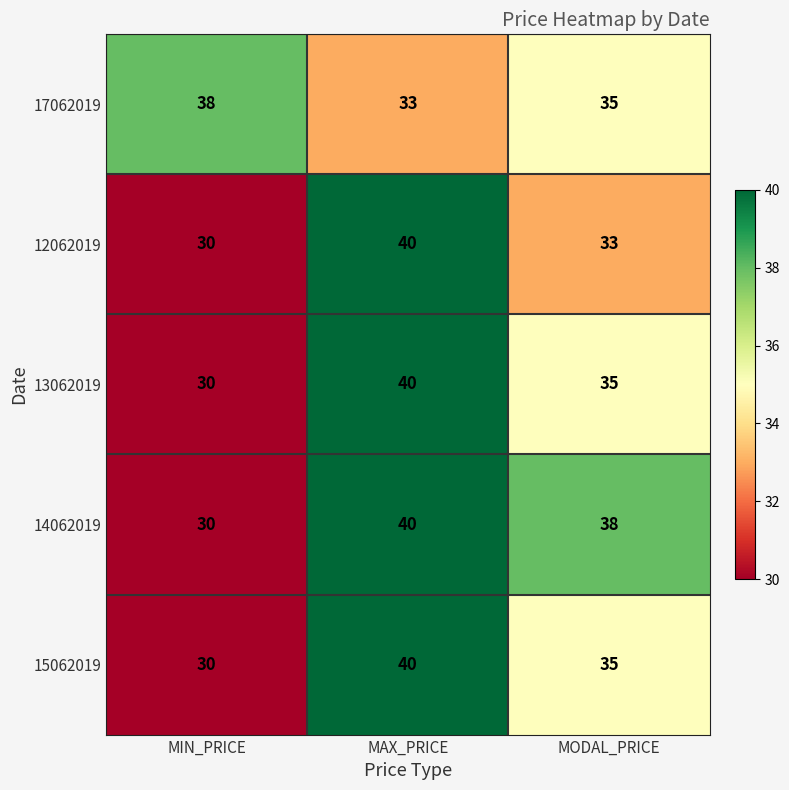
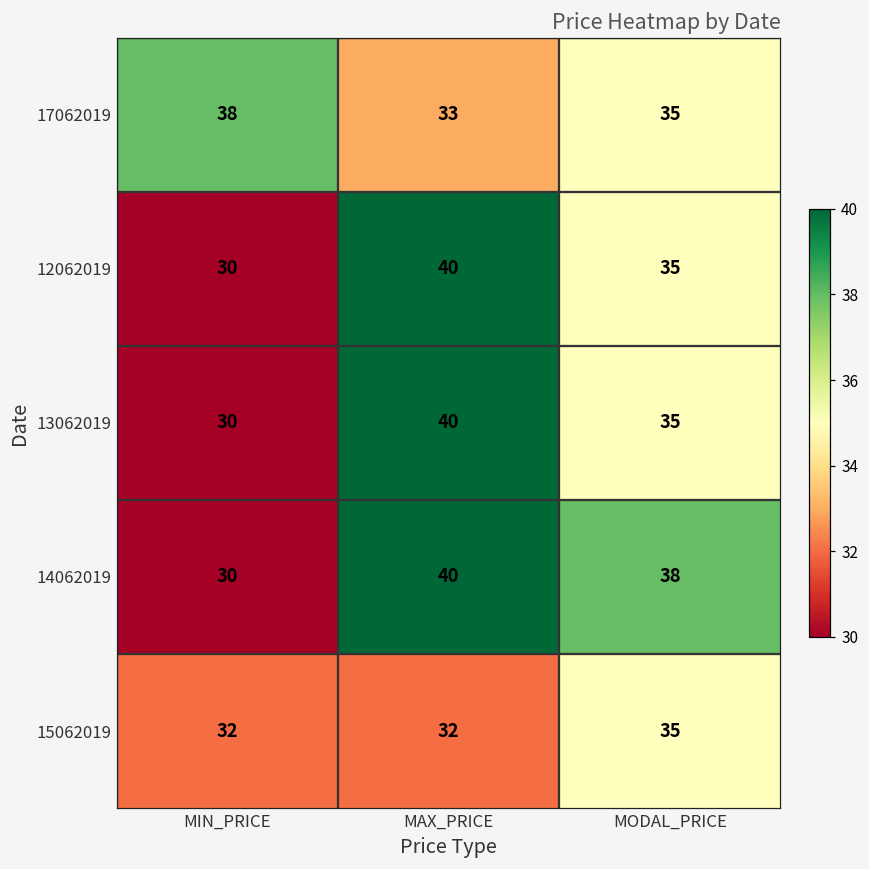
  {
    "17062019": {
      "MIN_PRICE": 38,
      "MAX_PRICE": 33,
      "MODAL_PRICE": 35
    },
    "12062019": {
      "MIN_PRICE": 30,
      "MAX_PRICE": 40,
-     "MODAL_PRICE": 33
+     "MODAL_PRICE": 35
    },
    "13062019": {
      "MIN_PRICE": 30,
      "MAX_PRICE": 40,
      "MODAL_PRICE": 35
    },
    "14062019": {
      "MIN_PRICE": 30,
      "MAX_PRICE": 40,
      "MODAL_PRICE": 38
    },
    "15062019": {
-     "MIN_PRICE": 30,
-     "MAX_PRICE": 40,
+     "MIN_PRICE": 32,
+     "MAX_PRICE": 32,
      "MODAL_PRICE": 35
    }
  }
